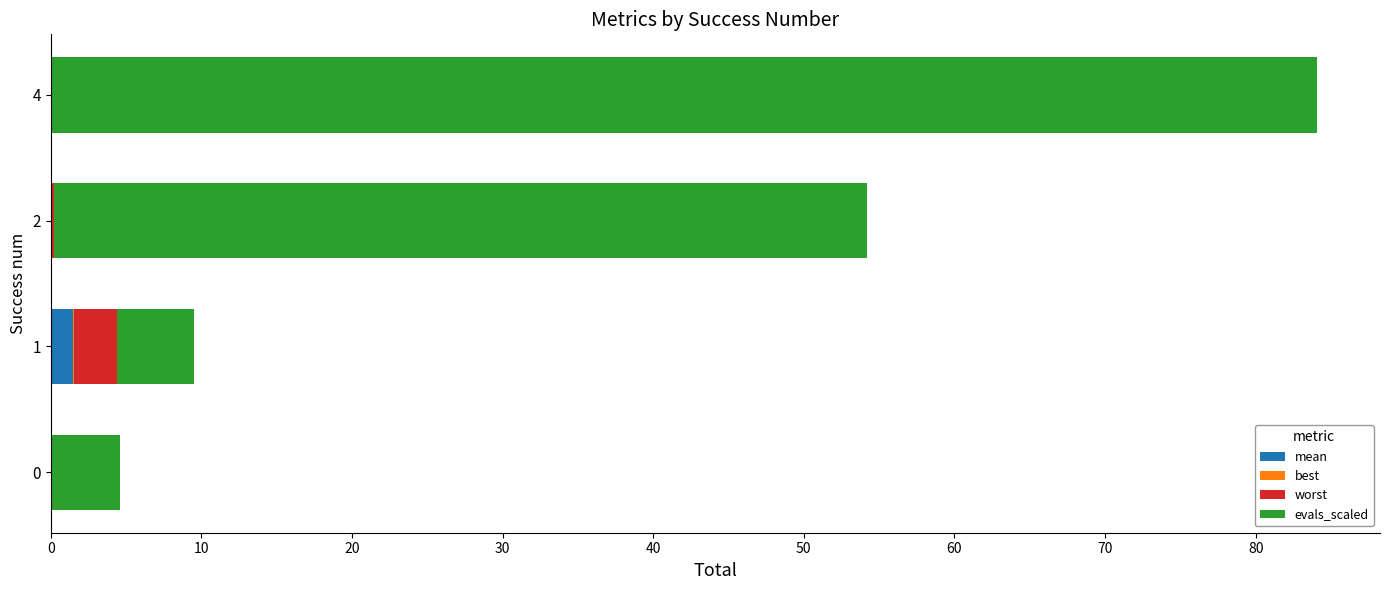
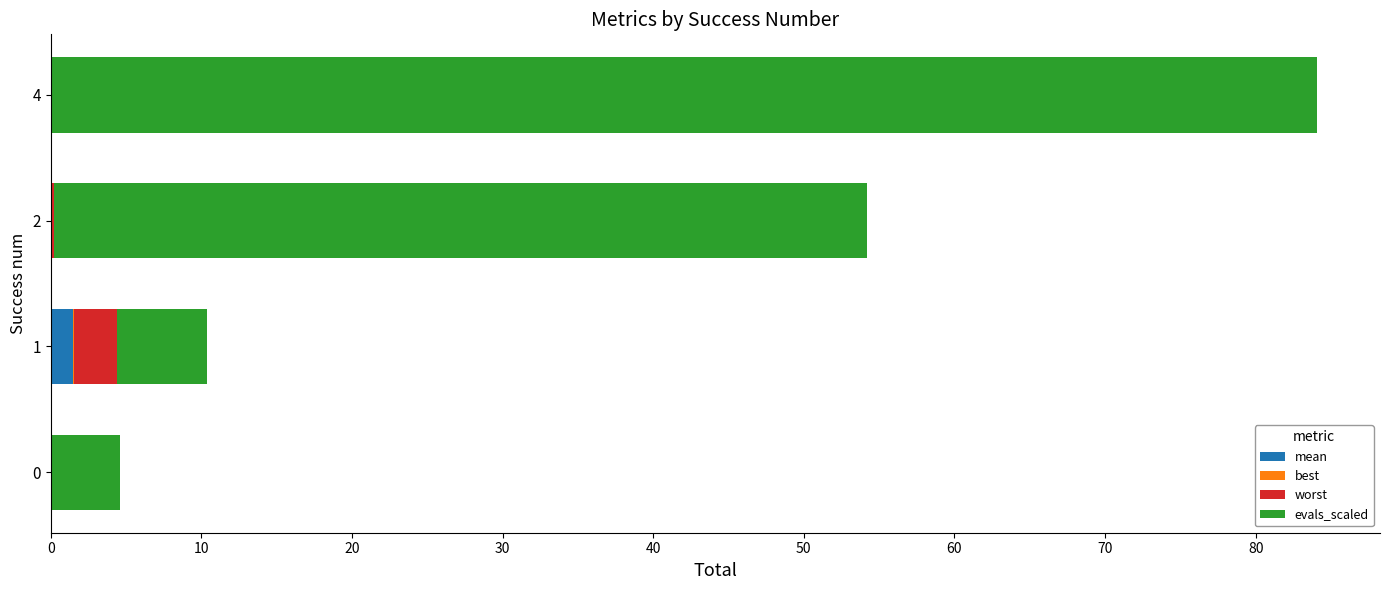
  {
    "mean": {
      "1": 1.5,
      "0": 0.0
    },
    "best": {
      "0": 0.0
    },
    "worst": {
      "1": 2.9,
      "0": 0.0
    },
    "evals_scaled": {
      "4": 84.0,
      "2": 54.0,
-     "1": 5.1,
+     "1": 6.0,
      "0": 4.6
    }
  }
